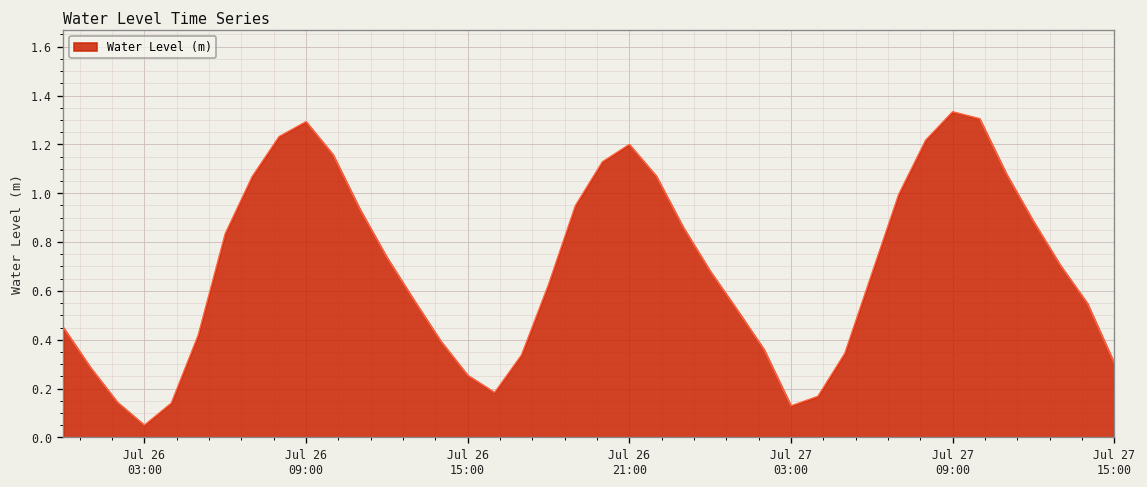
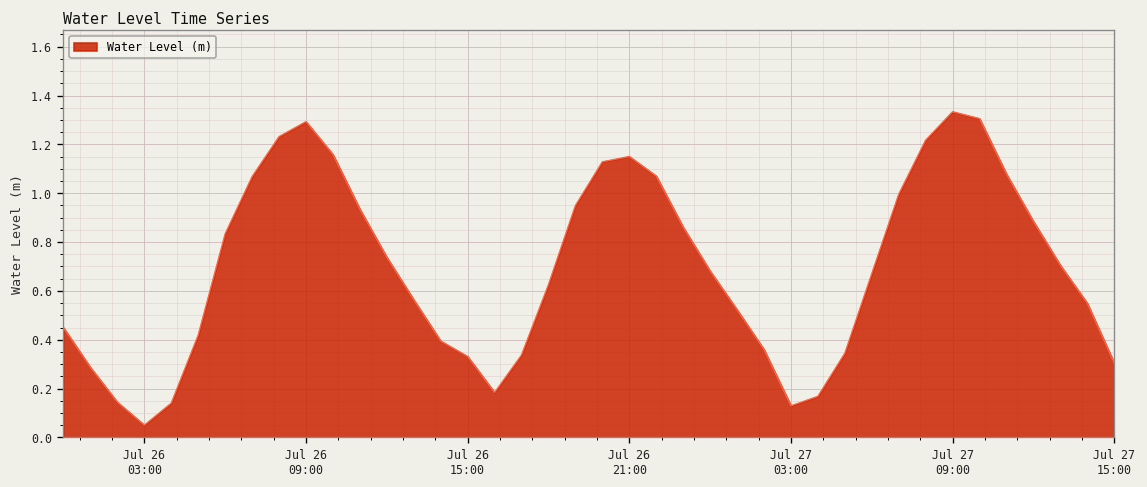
  {
    "Jul 26 03:00": 0.05,
    "Jul 26 09:00": 1.29,
-   "Jul 26 15:00": 0.25,
-   "Jul 26 21:00": 1.20,
+   "Jul 26 15:00": 0.33,
+   "Jul 26 21:00": 1.15,
    "Jul 27 03:00": 0.13,
    "Jul 27 09:00": 1.33,
    "Jul 27 15:00": 0.30
  }
